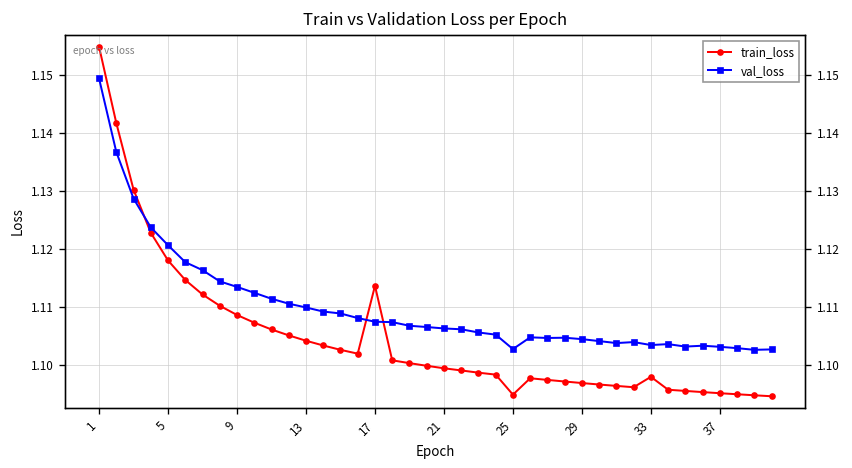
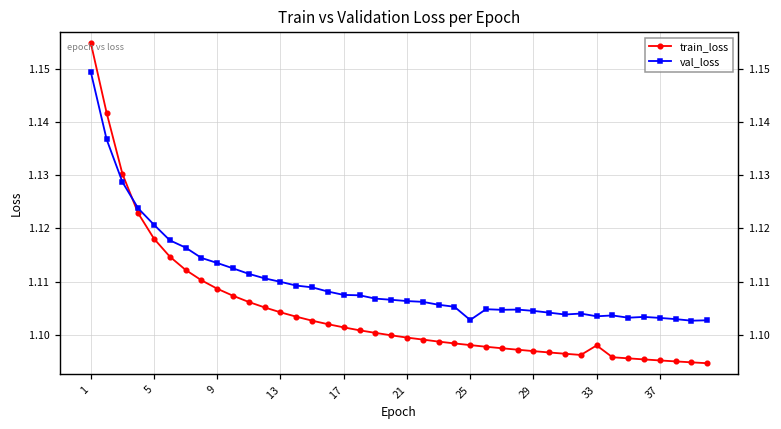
  {
    "train_loss": {
      "1": 1.155,
      "5": 1.118,
      "9": 1.109,
      "13": 1.104,
-     "17": 1.114,
+     "17": 1.101,
      "21": 1.099,
-     "25": 1.095,
+     "25": 1.098,
      "29": 1.097,
      "33": 1.098,
      "37": 1.095
    },
    "val_loss": {
      "1": 1.149,
      "5": 1.121,
      "9": 1.113,
      "13": 1.110,
      "17": 1.107,
      "21": 1.106,
      "25": 1.103,
      "29": 1.104,
      "33": 1.103,
      "37": 1.103
    }
  }
